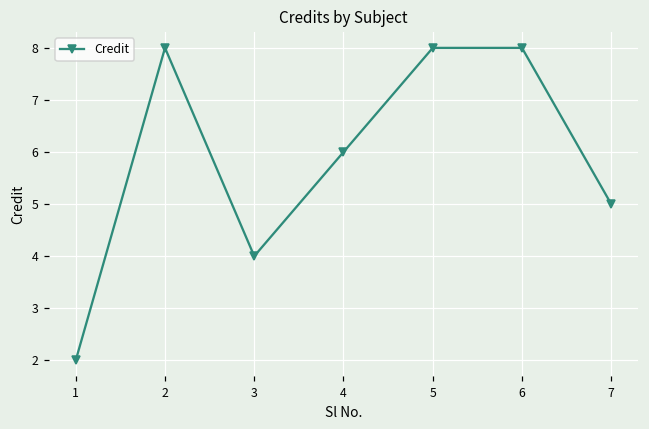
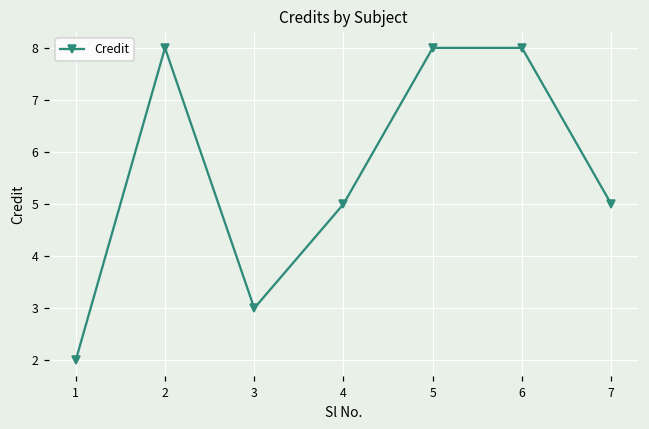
  {
    "1": 2,
    "2": 8,
-   "3": 4,
-   "4": 6,
+   "3": 3,
+   "4": 5,
    "5": 8,
    "6": 8,
    "7": 5
  }
